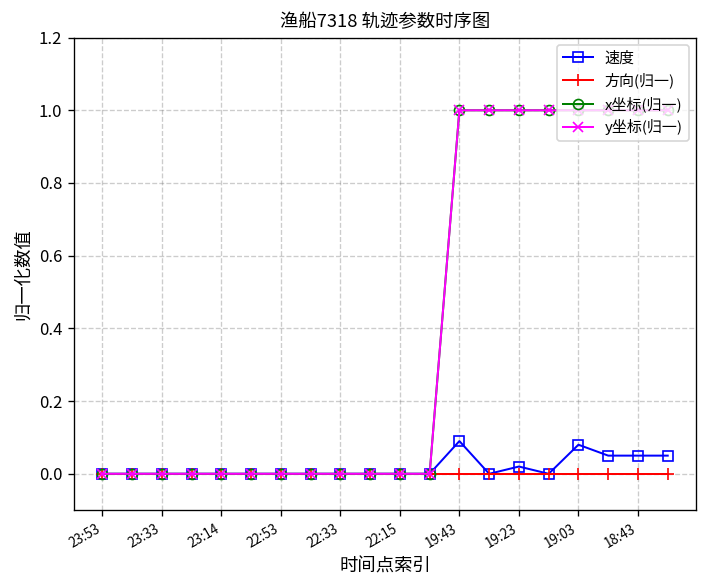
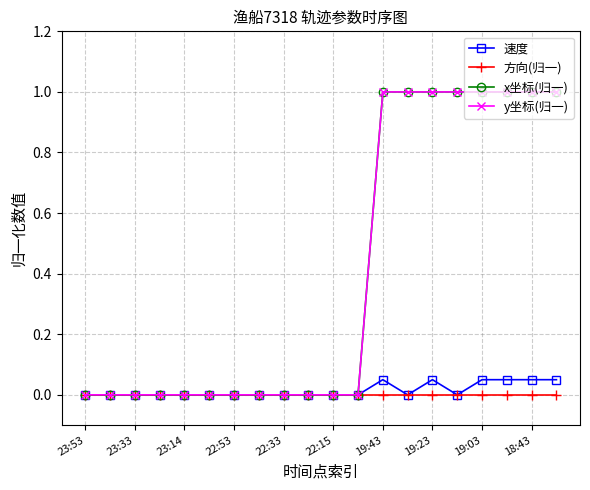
  {
    "速度": {
-     "19:43": 0.09,
-     "19:23": 0.02,
-     "19:03": 0.08,
+     "19:43": 0.05,
+     "19:23": 0.05,
+     "19:03": 0.05,
      "18:43": 0.05
    },
    "方向(归一)": {
      "19:43": 0.00,
      "19:23": 0.00,
      "19:03": 0.00,
      "18:43": 0.00
    },
    "y坐标(归一)": {
      "19:43": 1.00,
      "19:23": 1.00
    }
  }
